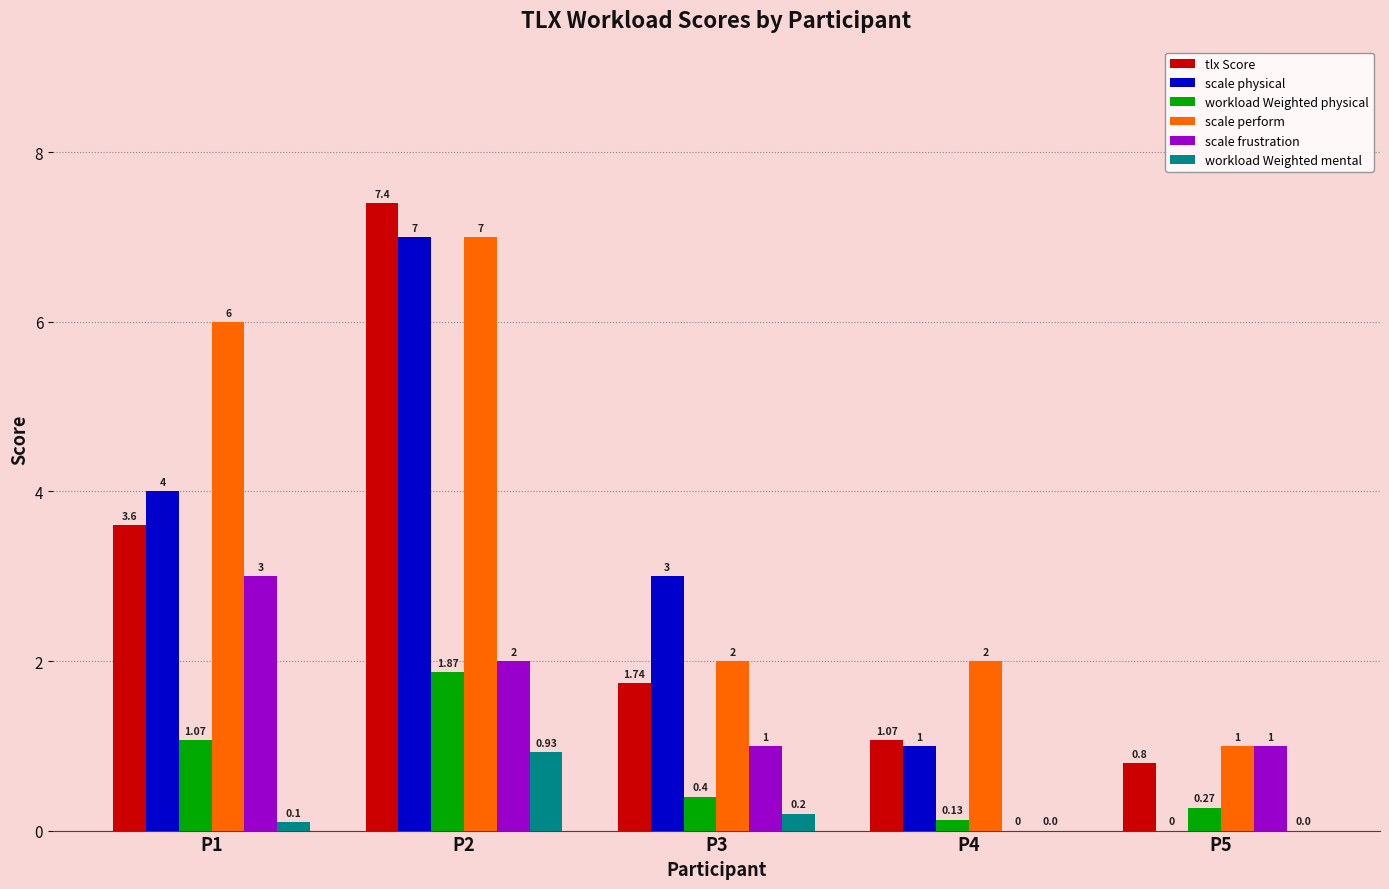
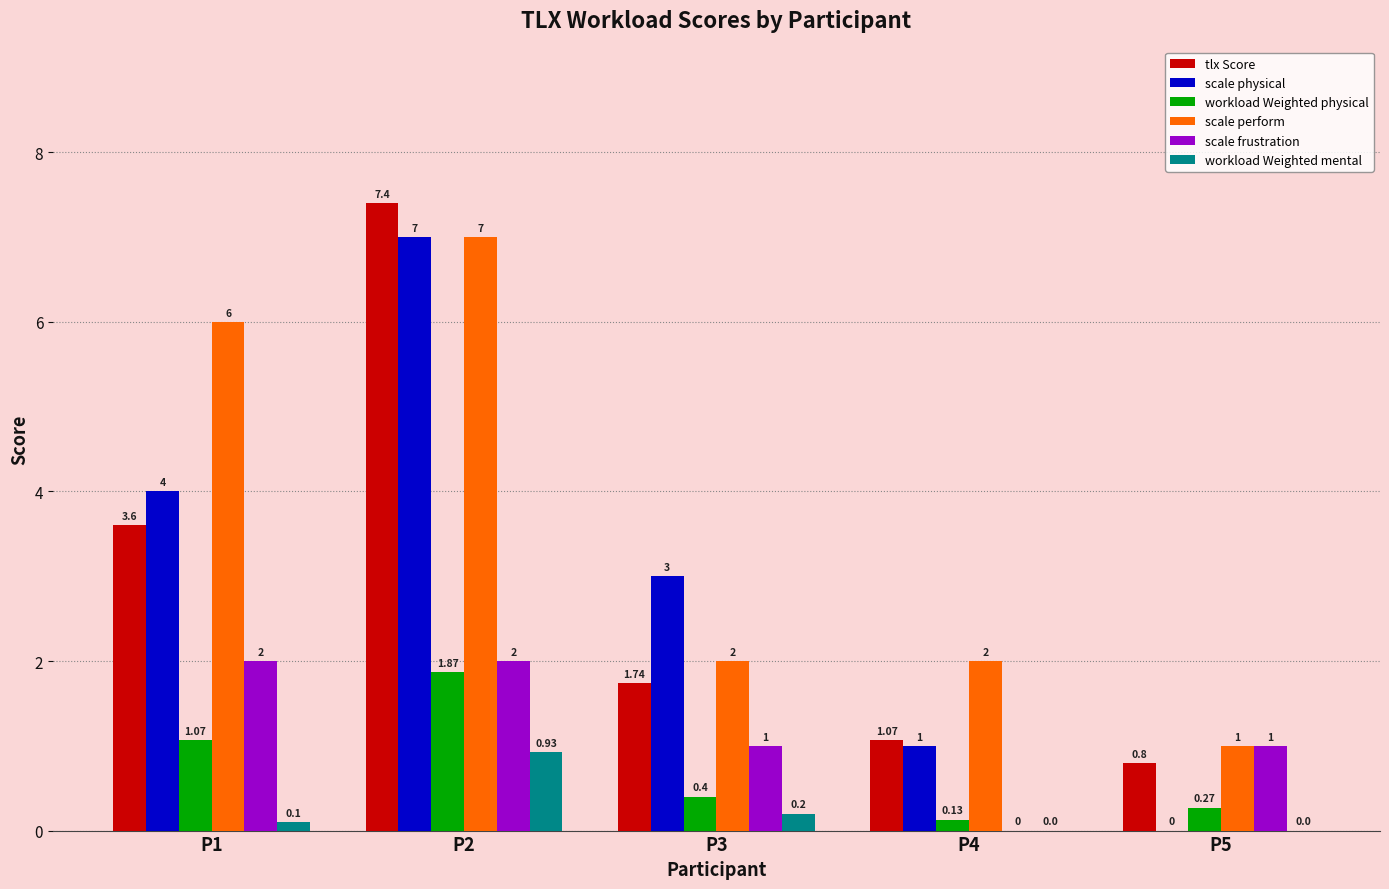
  {
    "tlx Score": {
      "P1": 3.6,
      "P2": 7.4,
      "P3": 1.74,
      "P4": 1.07,
      "P5": 0.8
    },
    "scale physical": {
      "P1": 4,
      "P2": 7,
      "P3": 3,
      "P4": 1,
      "P5": 0
    },
    "workload Weighted physical": {
      "P1": 1.07,
      "P2": 1.87,
      "P3": 0.4,
      "P4": 0.13,
      "P5": 0.27
    },
    "scale perform": {
      "P1": 6,
      "P2": 7,
      "P3": 2,
      "P4": 2,
      "P5": 1
    },
    "scale frustration": {
-     "P1": 3,
+     "P1": 2,
      "P2": 2,
      "P3": 1,
      "P4": 0,
      "P5": 1
    },
    "workload Weighted mental": {
      "P1": 0.1,
      "P2": 0.93,
      "P3": 0.2,
      "P4": 0.0,
      "P5": 0.0
    }
  }
